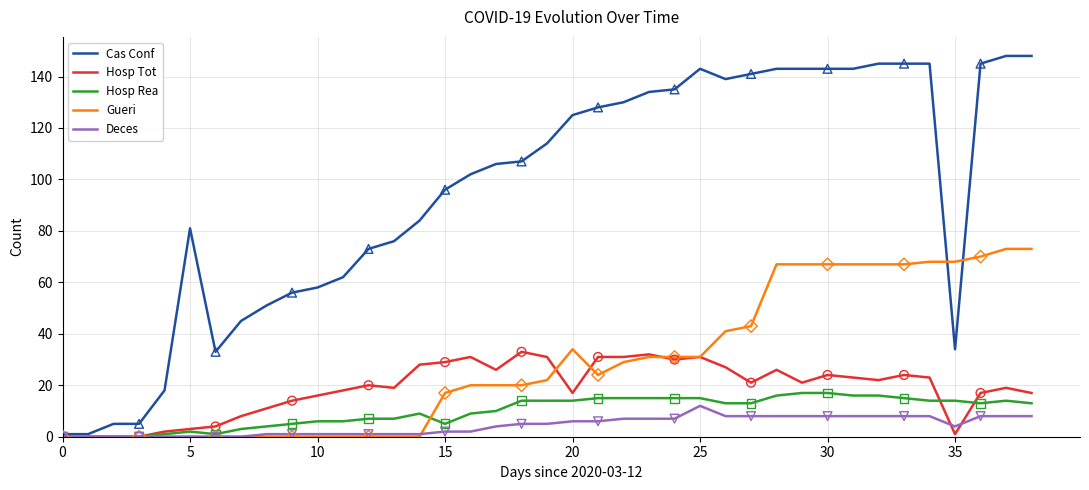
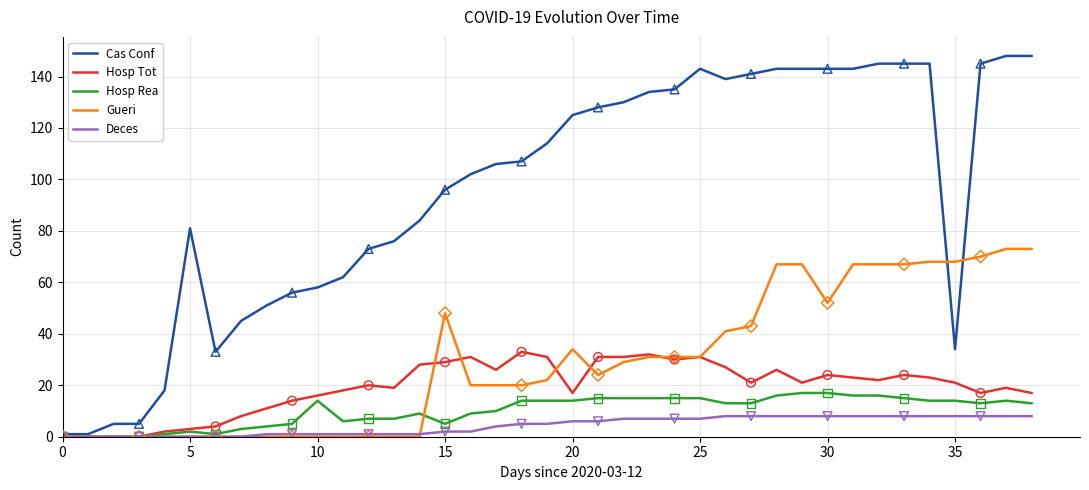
  {
    "Cas Conf": {
      "5": 81,
      "10": 58,
      "20": 125,
      "25": 143,
      "35": 34
    },
    "Hosp Tot": {
      "5": 3,
      "10": 16,
      "20": 17,
-     "35": 1
+     "35": 21
    },
    "Hosp Rea": {
      "5": 2,
-     "10": 6,
+     "10": 14,
      "20": 14,
      "25": 15,
      "35": 14
    },
    "Gueri": {
      "10": 0,
-     "15": 17,
+     "15": 48,
      "20": 34,
-     "30": 67,
+     "30": 52,
      "35": 68
    },
    "Deces": {
      "10": 1,
      "20": 6,
-     "25": 12,
-     "35": 4
+     "25": 7,
+     "35": 8
    }
  }
